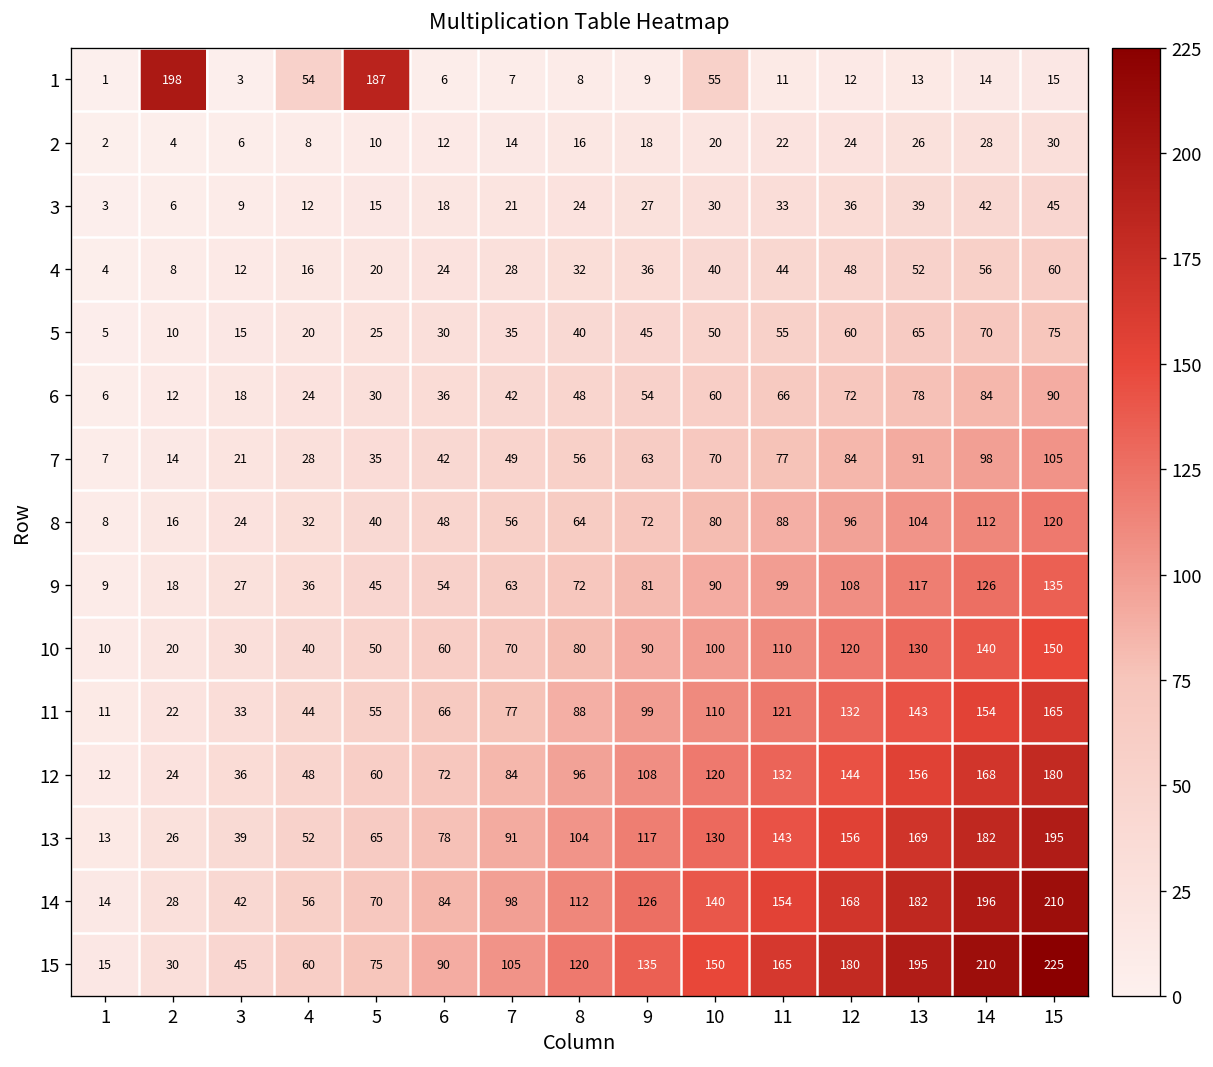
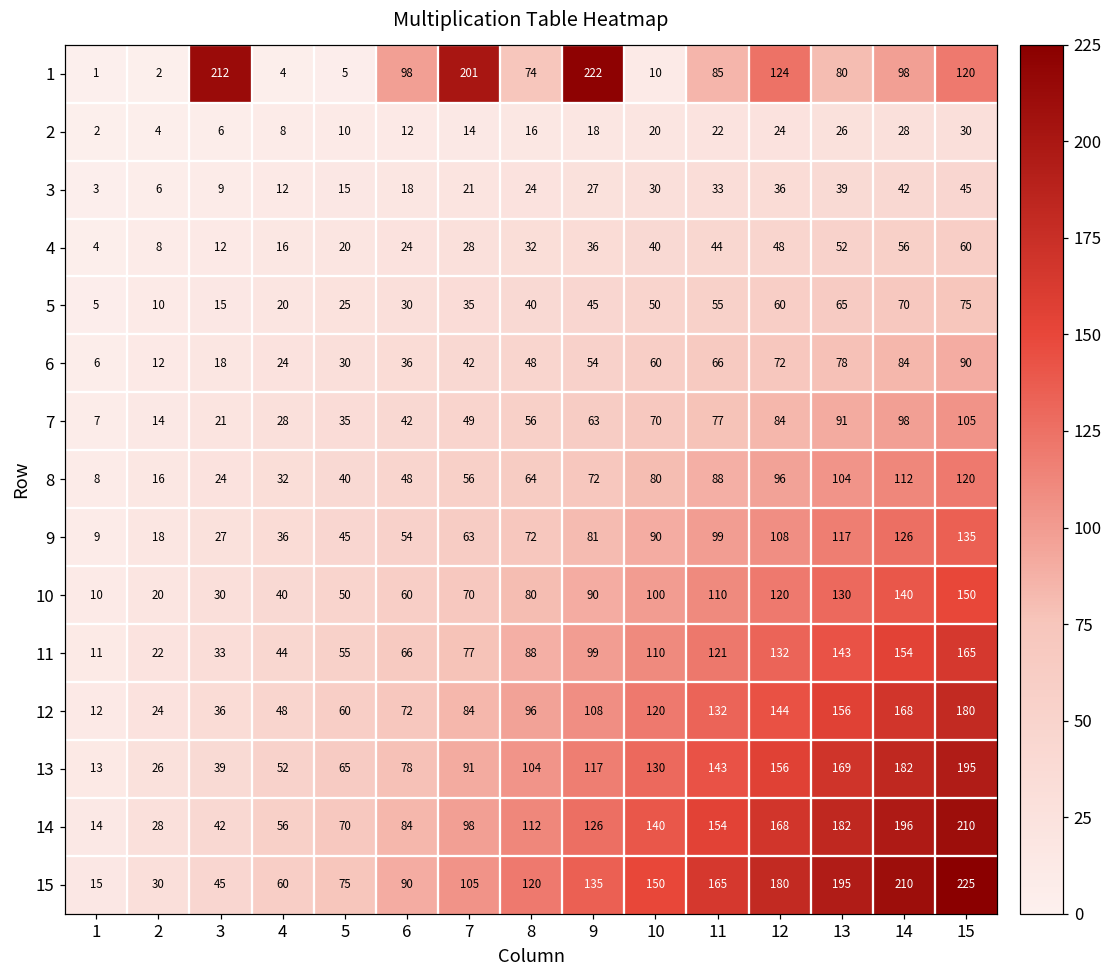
  {
    "1": {
      "1": 1,
-     "2": 198,
-     "3": 3,
-     "4": 54,
-     "5": 187,
-     "6": 6,
-     "7": 7,
-     "8": 8,
-     "9": 9,
-     "10": 55,
-     "11": 11,
-     "12": 12,
-     "13": 13,
-     "14": 14,
-     "15": 15
+     "2": 2,
+     "3": 212,
+     "4": 4,
+     "5": 5,
+     "6": 98,
+     "7": 201,
+     "8": 74,
+     "9": 222,
+     "10": 10,
+     "11": 85,
+     "12": 124,
+     "13": 80,
+     "14": 98,
+     "15": 120
    }
  }
